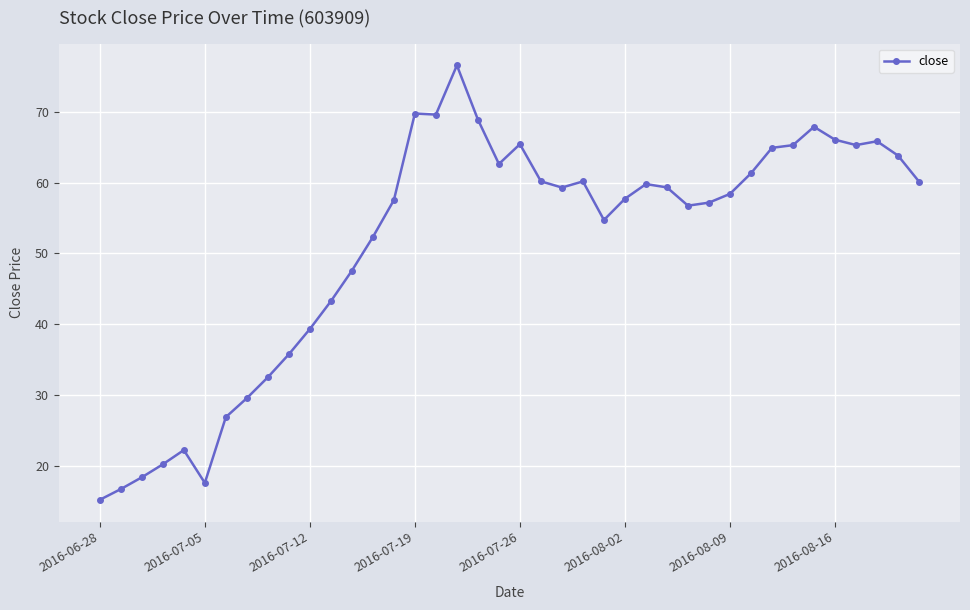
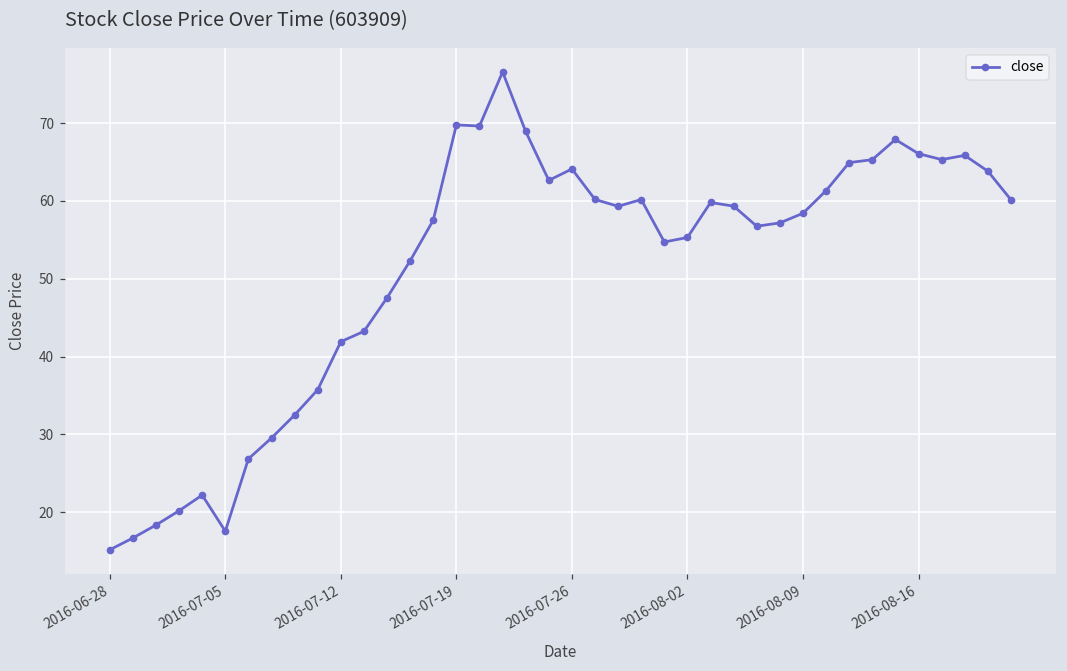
  {
    "2016-06-28": 15,
    "2016-07-05": 18,
-   "2016-07-12": 39,
+   "2016-07-12": 42,
    "2016-07-19": 70,
-   "2016-07-26": 65,
-   "2016-08-02": 58,
+   "2016-07-26": 64,
+   "2016-08-02": 55,
    "2016-08-09": 58,
    "2016-08-16": 66
  }
